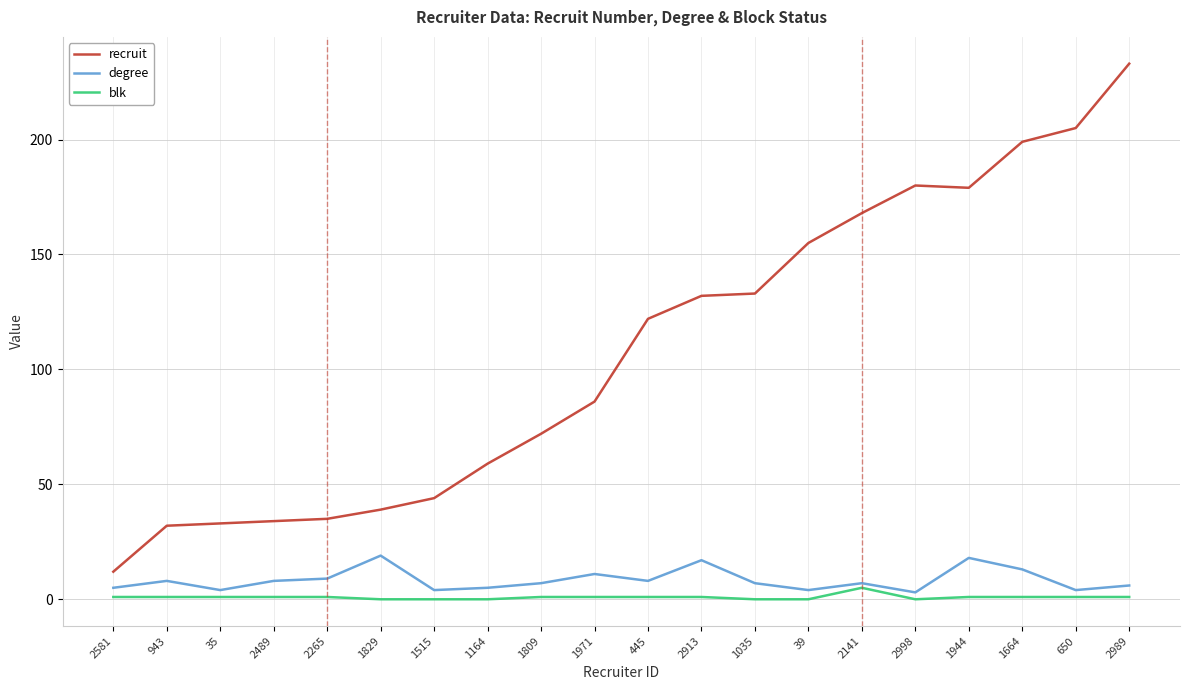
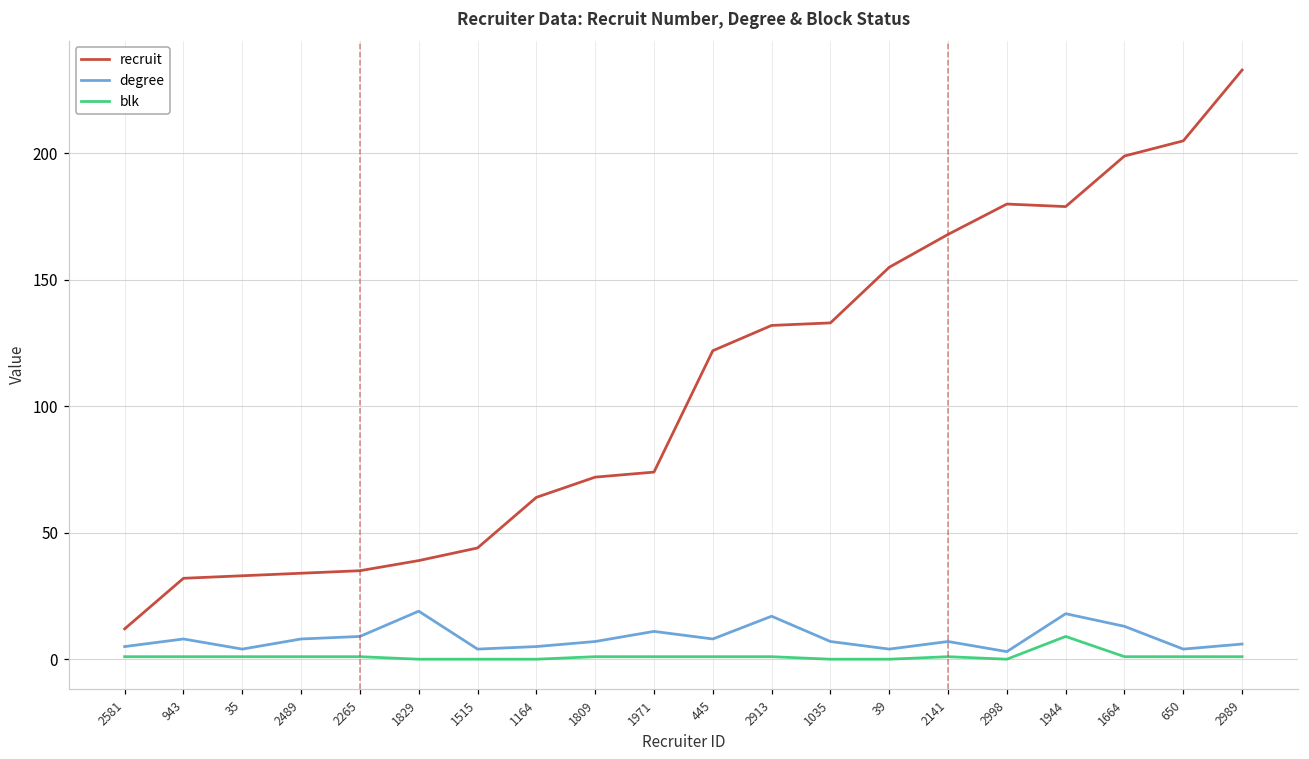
  {
    "recruit": {
      "2581": 12,
      "943": 32,
      "35": 33,
      "2489": 34,
      "2265": 35,
      "1829": 39,
      "1515": 44,
-     "1164": 59,
+     "1164": 64,
      "1809": 72,
-     "1971": 86,
+     "1971": 74,
      "445": 122,
      "2913": 132,
      "1035": 133,
      "39": 155,
      "2141": 168,
      "2998": 180,
      "1944": 179,
      "1664": 199,
      "650": 205,
      "2989": 233
    },
    "degree": {
      "2581": 5,
      "943": 8,
      "35": 4,
      "2489": 8,
      "2265": 9,
      "1829": 19,
      "1515": 4,
      "1164": 5,
      "1809": 7,
      "1971": 11,
      "445": 8,
      "2913": 17,
      "1035": 7,
      "39": 4,
      "2141": 7,
      "2998": 3,
      "1944": 18,
      "1664": 13,
      "650": 4,
      "2989": 6
    },
    "blk": {
      "2581": 1,
      "943": 1,
      "35": 1,
      "2489": 1,
      "2265": 1,
      "1829": 0,
      "1515": 0,
      "1164": 0,
      "1809": 1,
      "1971": 1,
      "445": 1,
      "2913": 1,
      "1035": 0,
      "39": 0,
-     "2141": 5,
+     "2141": 1,
      "2998": 0,
-     "1944": 1,
+     "1944": 9,
      "1664": 1,
      "650": 1,
      "2989": 1
    }
  }
